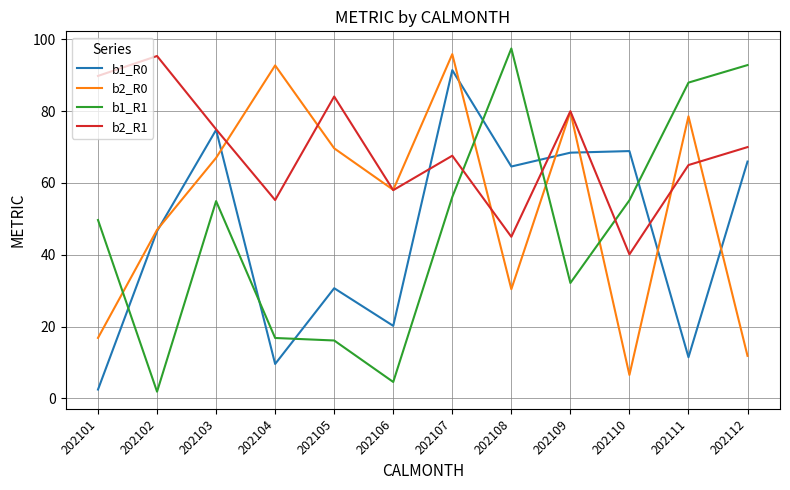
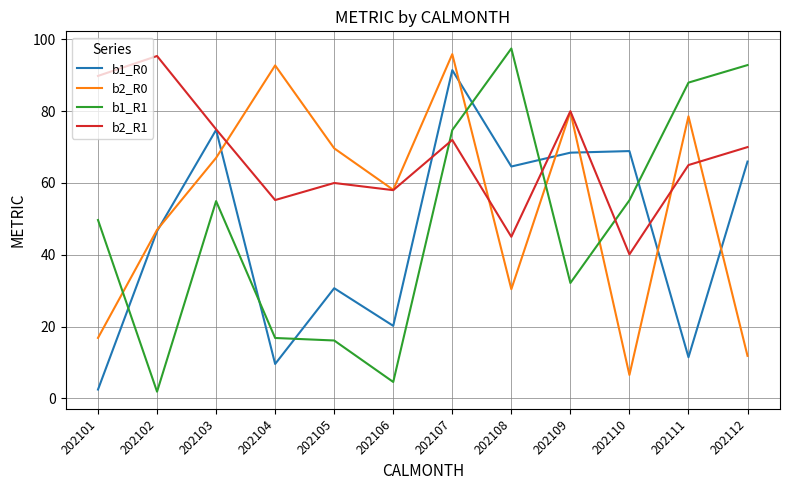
  {
    "b1_R0": {
      "202101": 2,
      "202104": 10,
      "202105": 31,
      "202106": 20,
      "202107": 91,
      "202108": 65,
      "202109": 68,
      "202110": 69,
      "202111": 11,
      "202112": 66
    },
    "b2_R0": {
      "202101": 17,
      "202103": 67,
      "202104": 93,
      "202105": 70,
      "202107": 96,
      "202108": 30,
      "202110": 6,
      "202111": 79,
      "202112": 12
    },
    "b1_R1": {
      "202101": 50,
      "202102": 2,
      "202103": 55,
      "202104": 17,
      "202105": 16,
      "202106": 5,
-     "202107": 56,
+     "202107": 75,
      "202108": 97,
      "202109": 32,
      "202110": 55,
      "202111": 88,
      "202112": 93
    },
    "b2_R1": {
      "202102": 95,
      "202104": 55,
-     "202105": 84,
-     "202107": 68,
+     "202105": 60,
+     "202107": 72,
      "202108": 45,
      "202110": 40,
      "202111": 65,
      "202112": 70
    }
  }
